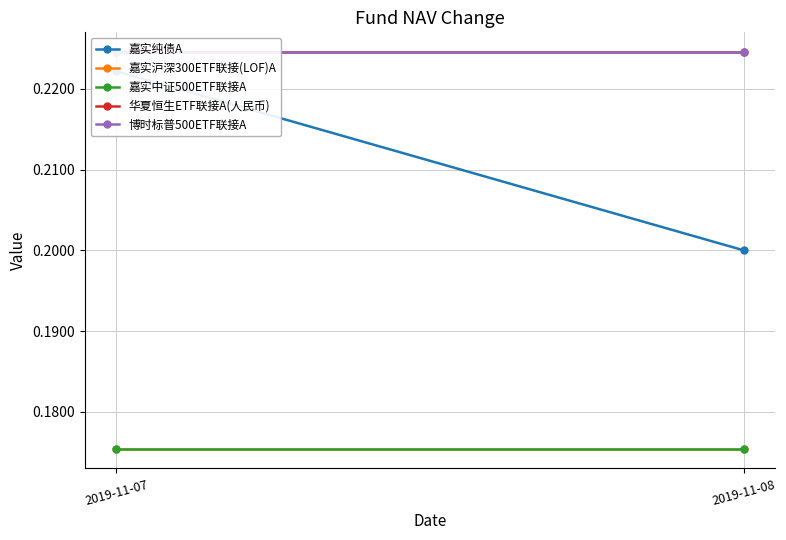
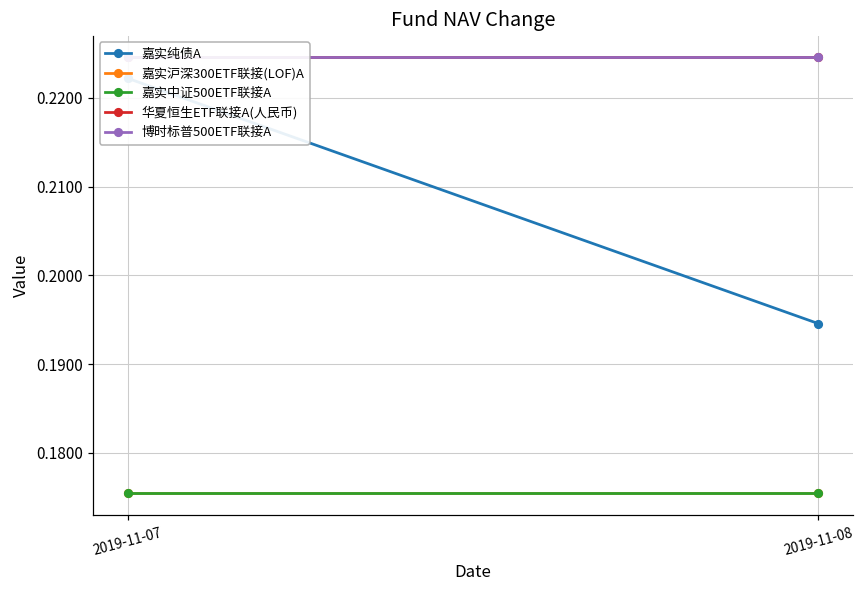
  {
    "嘉实纯债A": {
-     "2019-11-08": 0.200
+     "2019-11-08": 0.195
    },
    "嘉实中证500ETF联接A": {
      "2019-11-07": 0.175,
      "2019-11-08": 0.175
    },
    "博时标普500ETF联接A": {
      "2019-11-08": 0.225
    }
  }
